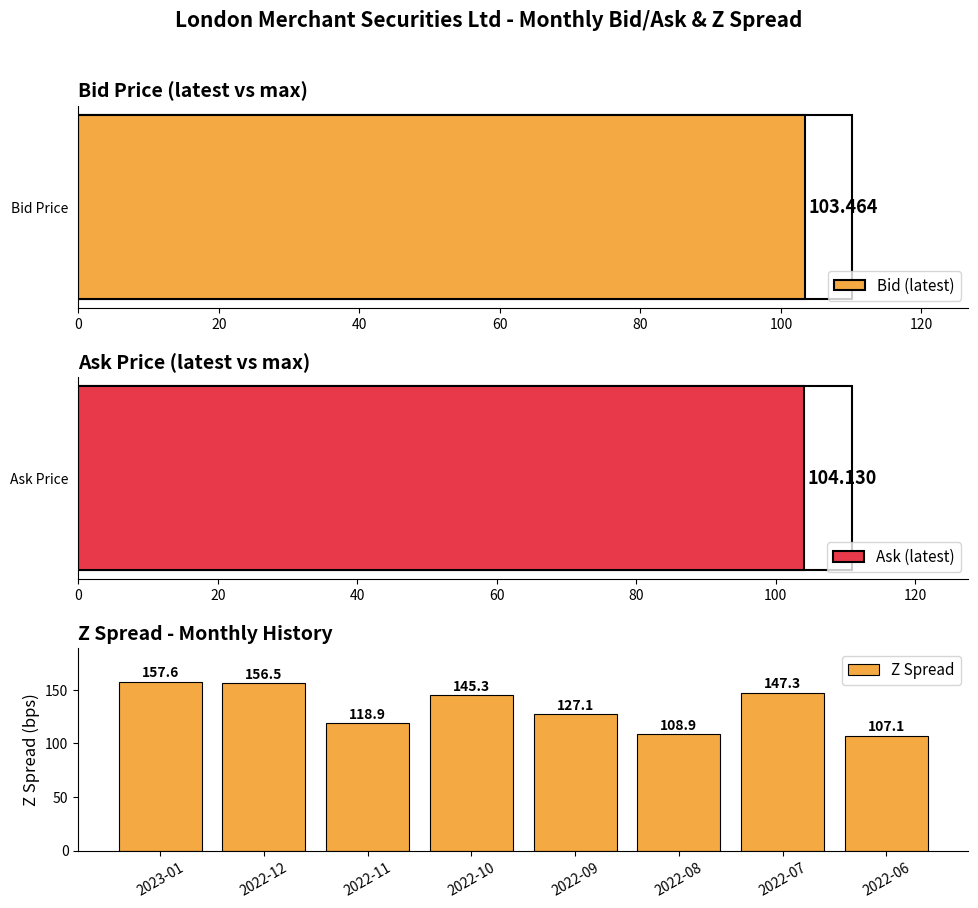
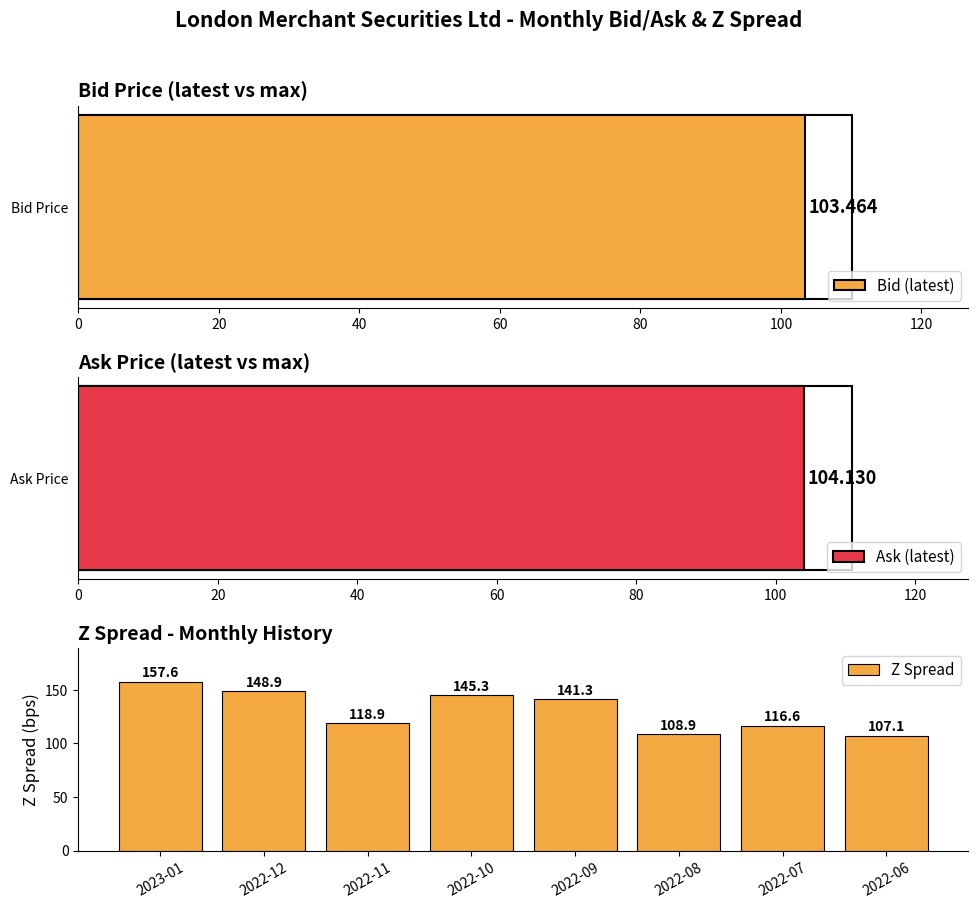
  {
    "Z Spread - Monthly History": {
      "2023-01": 157.6,
-     "2022-12": 156.5,
+     "2022-12": 148.9,
      "2022-11": 118.9,
      "2022-10": 145.3,
-     "2022-09": 127.1,
+     "2022-09": 141.3,
      "2022-08": 108.9,
-     "2022-07": 147.3,
+     "2022-07": 116.6,
      "2022-06": 107.1
    }
  }
